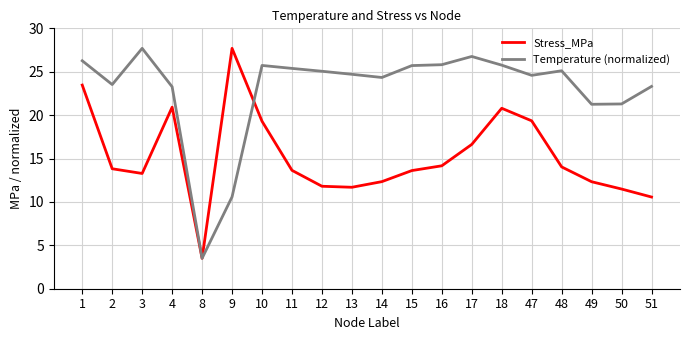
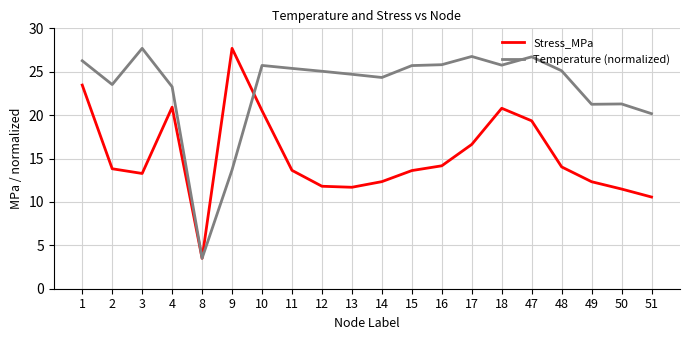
  {
    "Stress_MPa": {
      "1": 23,
      "2": 14,
      "3": 13,
      "4": 21,
      "9": 28,
-     "10": 19,
+     "10": 21,
      "11": 14,
      "12": 12,
      "13": 12,
      "14": 12,
      "15": 14,
      "16": 14,
      "17": 17,
      "18": 21,
      "47": 19,
      "48": 14,
      "49": 12,
      "50": 11,
      "51": 11
    },
    "Temperature (normalized)": {
      "1": 26,
      "2": 24,
      "3": 28,
      "4": 23,
-     "9": 11,
+     "9": 14,
      "10": 26,
      "11": 25,
      "12": 25,
      "13": 25,
      "14": 24,
      "15": 26,
      "16": 26,
      "17": 27,
      "18": 26,
-     "47": 25,
+     "47": 27,
      "48": 25,
      "49": 21,
      "50": 21,
-     "51": 23
+     "51": 20
    }
  }
